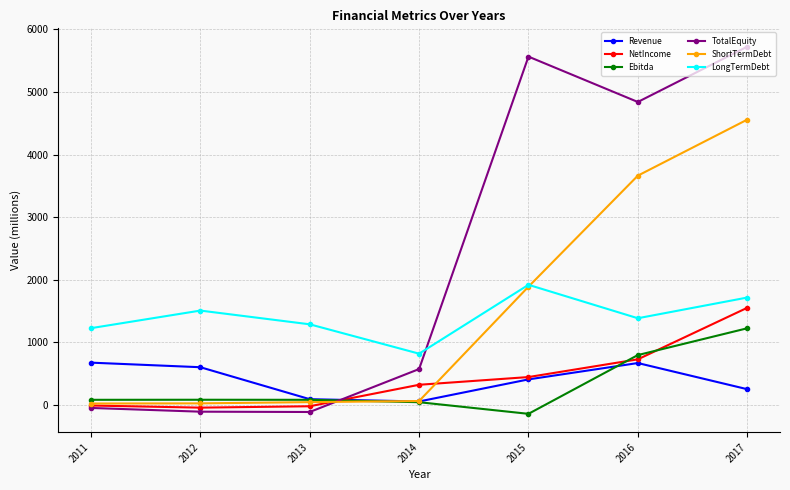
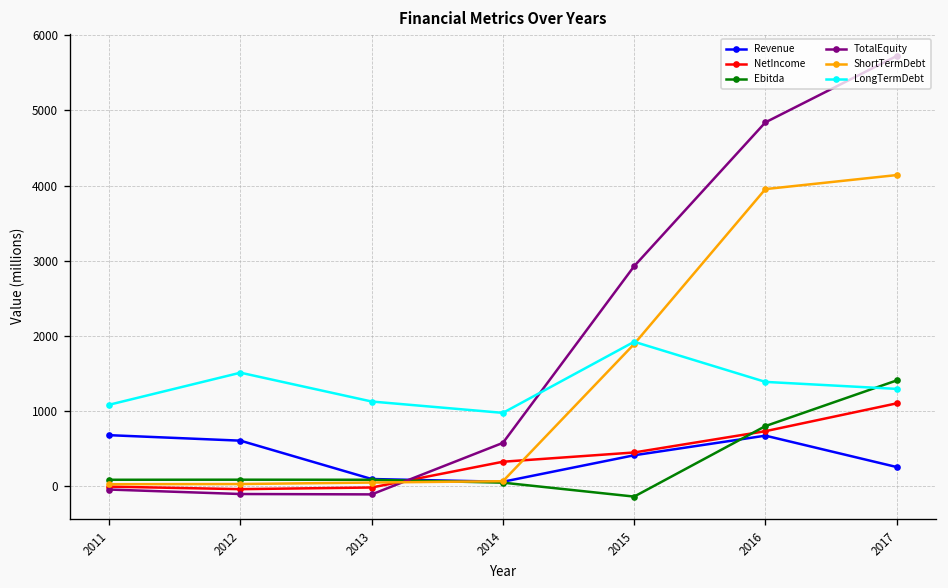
  {
    "Revenue": {
      "2011": 700,
      "2012": 600,
      "2016": 700,
      "2017": 300
    },
    "NetIncome": {
      "2012": 0,
      "2013": 0,
      "2014": 300,
      "2016": 700,
-     "2017": 1600
+     "2017": 1100
    },
    "Ebitda": {
      "2011": 100,
      "2012": 100,
      "2015": -100,
      "2016": 800,
-     "2017": 1200
+     "2017": 1400
    },
    "TotalEquity": {
      "2012": -100,
      "2013": -100,
      "2014": 600,
-     "2015": 5600,
+     "2015": 2900,
      "2016": 4800
    },
    "ShortTermDebt": {
      "2012": 0,
-     "2016": 3700,
-     "2017": 4600
+     "2016": 4000,
+     "2017": 4100
    },
    "LongTermDebt": {
-     "2011": 1200,
+     "2011": 1100,
      "2012": 1500,
-     "2013": 1300,
-     "2014": 800,
+     "2013": 1100,
+     "2014": 1000,
      "2016": 1400,
-     "2017": 1700
+     "2017": 1300
    }
  }
